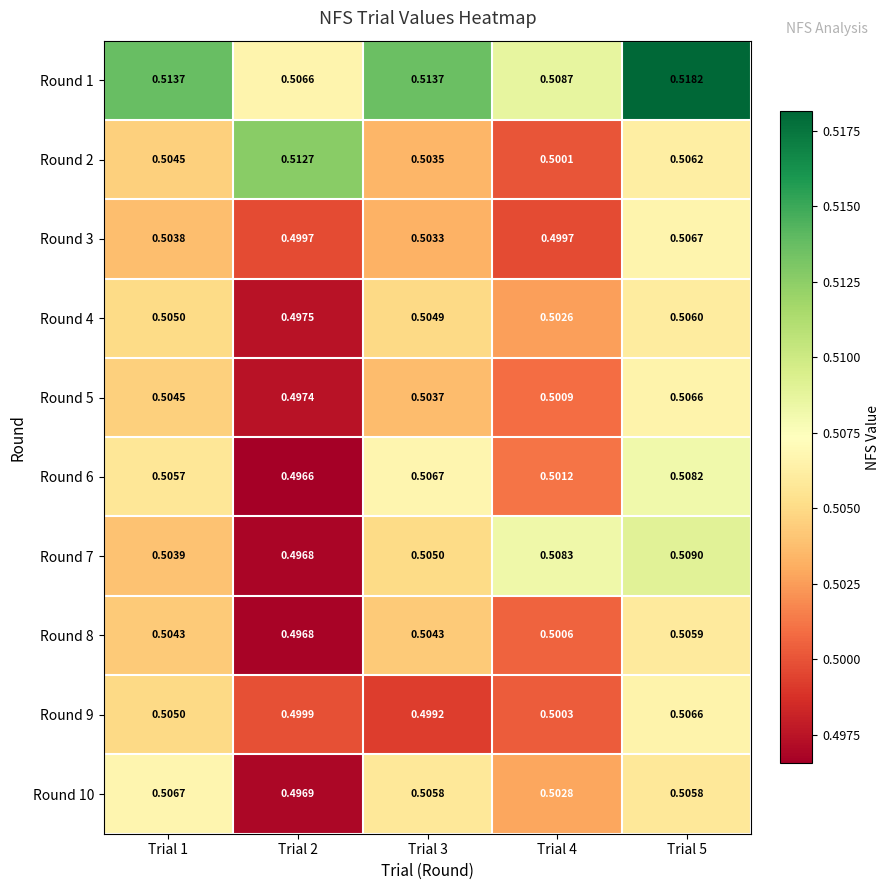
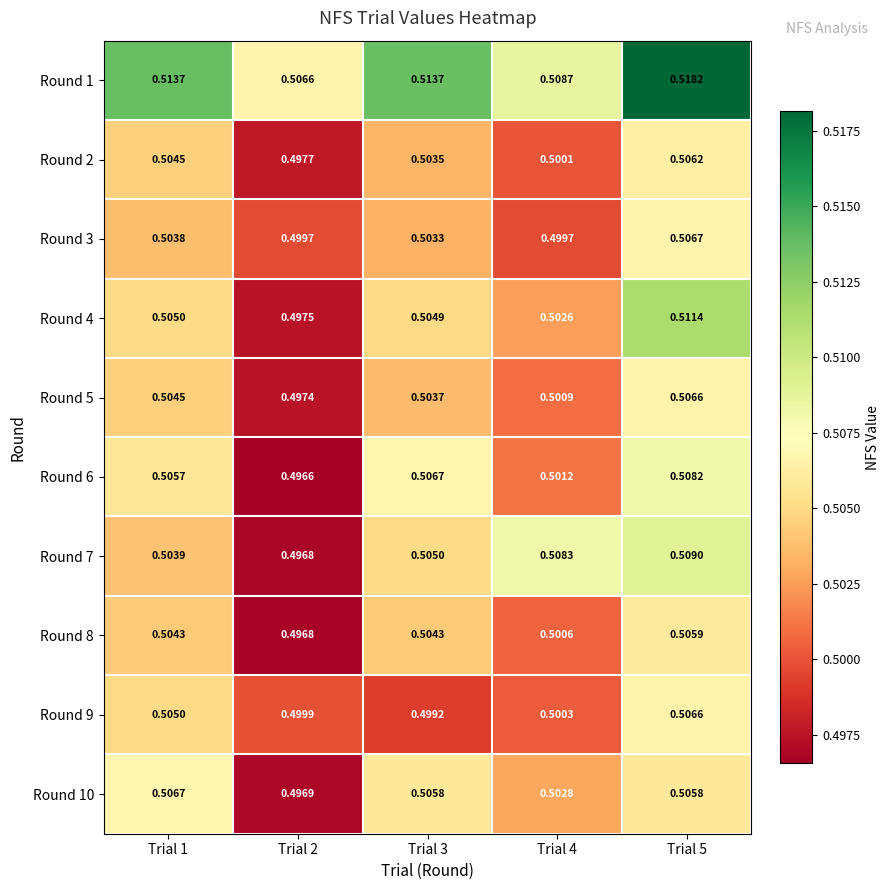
  {
    "Round 1": {
      "Trial 1": 0.5137,
      "Trial 2": 0.5066,
      "Trial 3": 0.5137,
      "Trial 4": 0.5087,
      "Trial 5": 0.5182
    },
    "Round 2": {
      "Trial 1": 0.5045,
-     "Trial 2": 0.5127,
+     "Trial 2": 0.4977,
      "Trial 3": 0.5035,
      "Trial 4": 0.5001,
      "Trial 5": 0.5062
    },
    "Round 3": {
      "Trial 1": 0.5038,
      "Trial 2": 0.4997,
      "Trial 3": 0.5033,
      "Trial 4": 0.4997,
      "Trial 5": 0.5067
    },
    "Round 4": {
      "Trial 1": 0.5050,
      "Trial 2": 0.4975,
      "Trial 3": 0.5049,
      "Trial 4": 0.5026,
-     "Trial 5": 0.5060
+     "Trial 5": 0.5114
    },
    "Round 5": {
      "Trial 1": 0.5045,
      "Trial 2": 0.4974,
      "Trial 3": 0.5037,
      "Trial 4": 0.5009,
      "Trial 5": 0.5066
    },
    "Round 6": {
      "Trial 1": 0.5057,
      "Trial 2": 0.4966,
      "Trial 3": 0.5067,
      "Trial 4": 0.5012,
      "Trial 5": 0.5082
    },
    "Round 7": {
      "Trial 1": 0.5039,
      "Trial 2": 0.4968,
      "Trial 3": 0.5050,
      "Trial 4": 0.5083,
      "Trial 5": 0.5090
    },
    "Round 8": {
      "Trial 1": 0.5043,
      "Trial 2": 0.4968,
      "Trial 3": 0.5043,
      "Trial 4": 0.5006,
      "Trial 5": 0.5059
    },
    "Round 9": {
      "Trial 1": 0.5050,
      "Trial 2": 0.4999,
      "Trial 3": 0.4992,
      "Trial 4": 0.5003,
      "Trial 5": 0.5066
    },
    "Round 10": {
      "Trial 1": 0.5067,
      "Trial 2": 0.4969,
      "Trial 3": 0.5058,
      "Trial 4": 0.5028,
      "Trial 5": 0.5058
    }
  }
